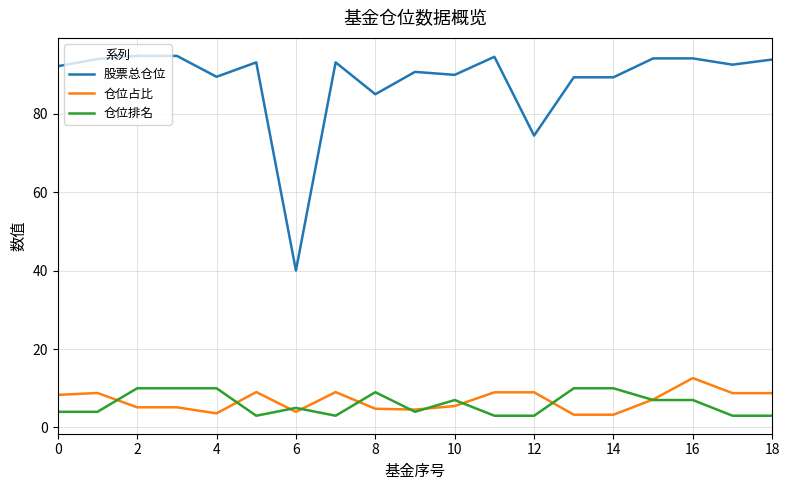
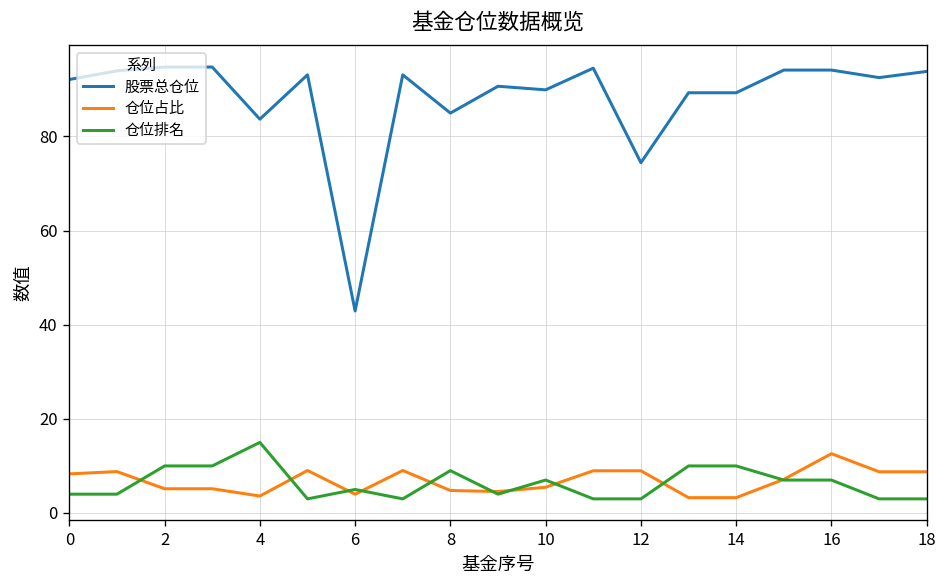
  {
    "股票总仓位": {
      "0": 92,
-     "4": 89,
-     "6": 40,
+     "4": 84,
+     "6": 43,
      "8": 85,
      "10": 90,
      "12": 74,
      "14": 89,
      "16": 94,
      "18": 94
    },
    "仓位占比": {
      "0": 8,
      "2": 5,
      "4": 4,
      "6": 4,
      "8": 5,
      "10": 5,
      "12": 9,
      "14": 3,
      "16": 13,
      "18": 9
    },
    "仓位排名": {
      "0": 4,
      "2": 10,
-     "4": 10,
+     "4": 15,
      "6": 5,
      "8": 9,
      "10": 7,
      "12": 3,
      "14": 10,
      "16": 7,
      "18": 3
    }
  }
